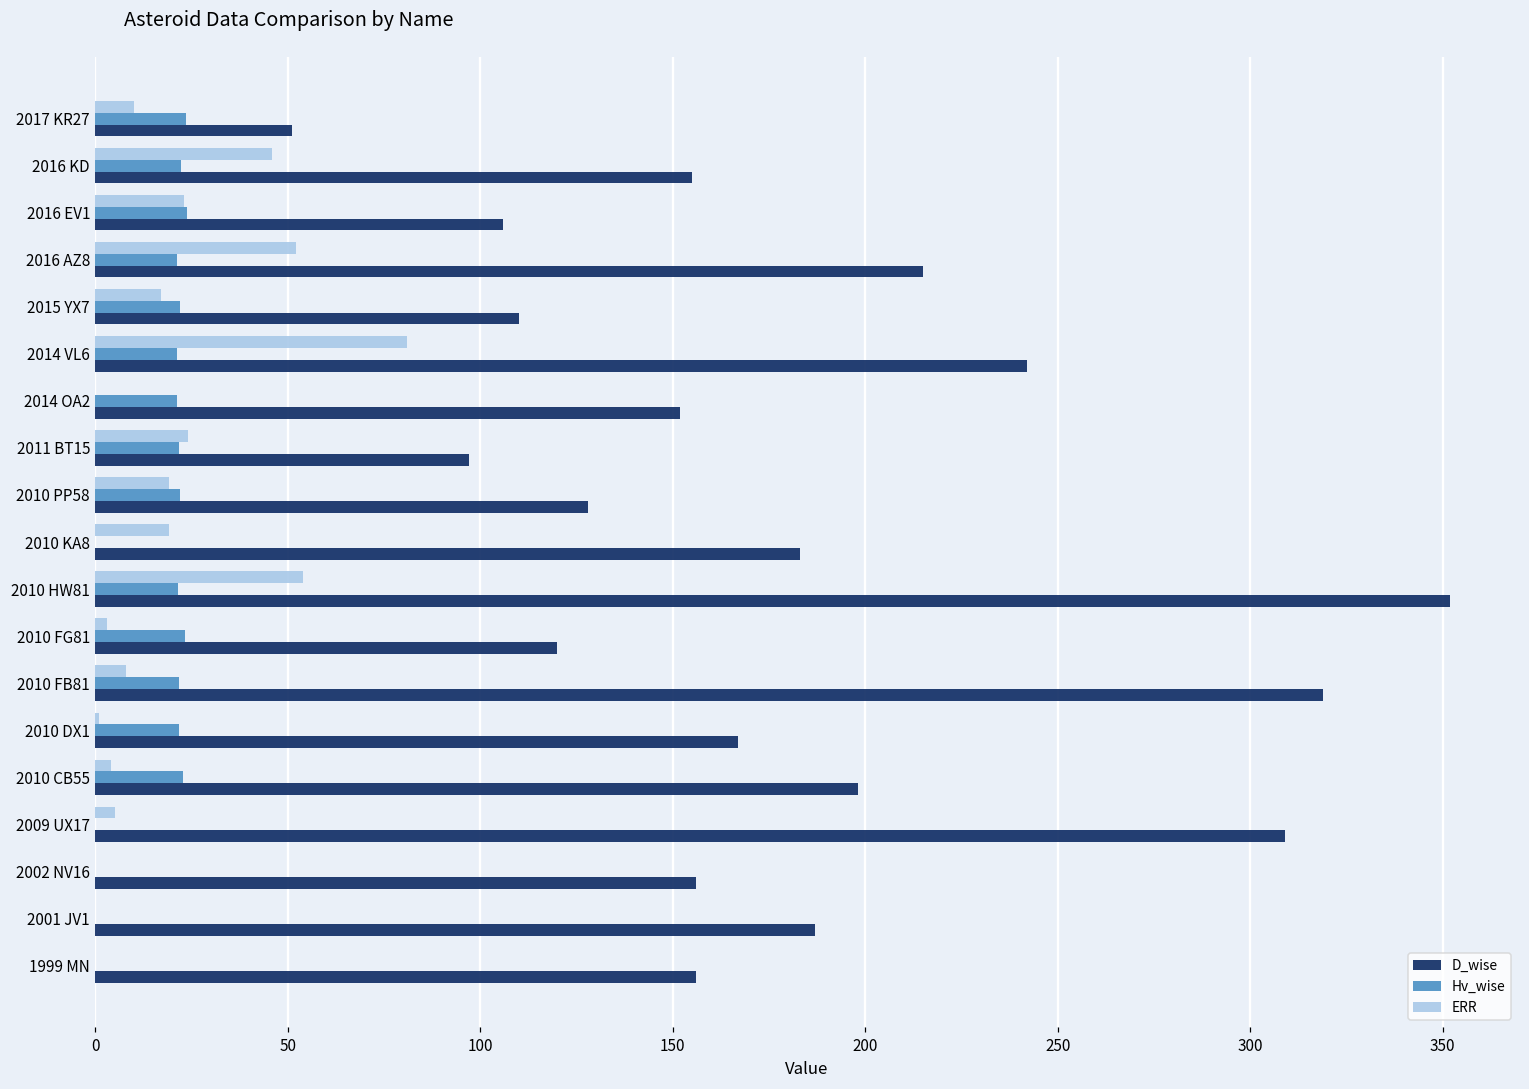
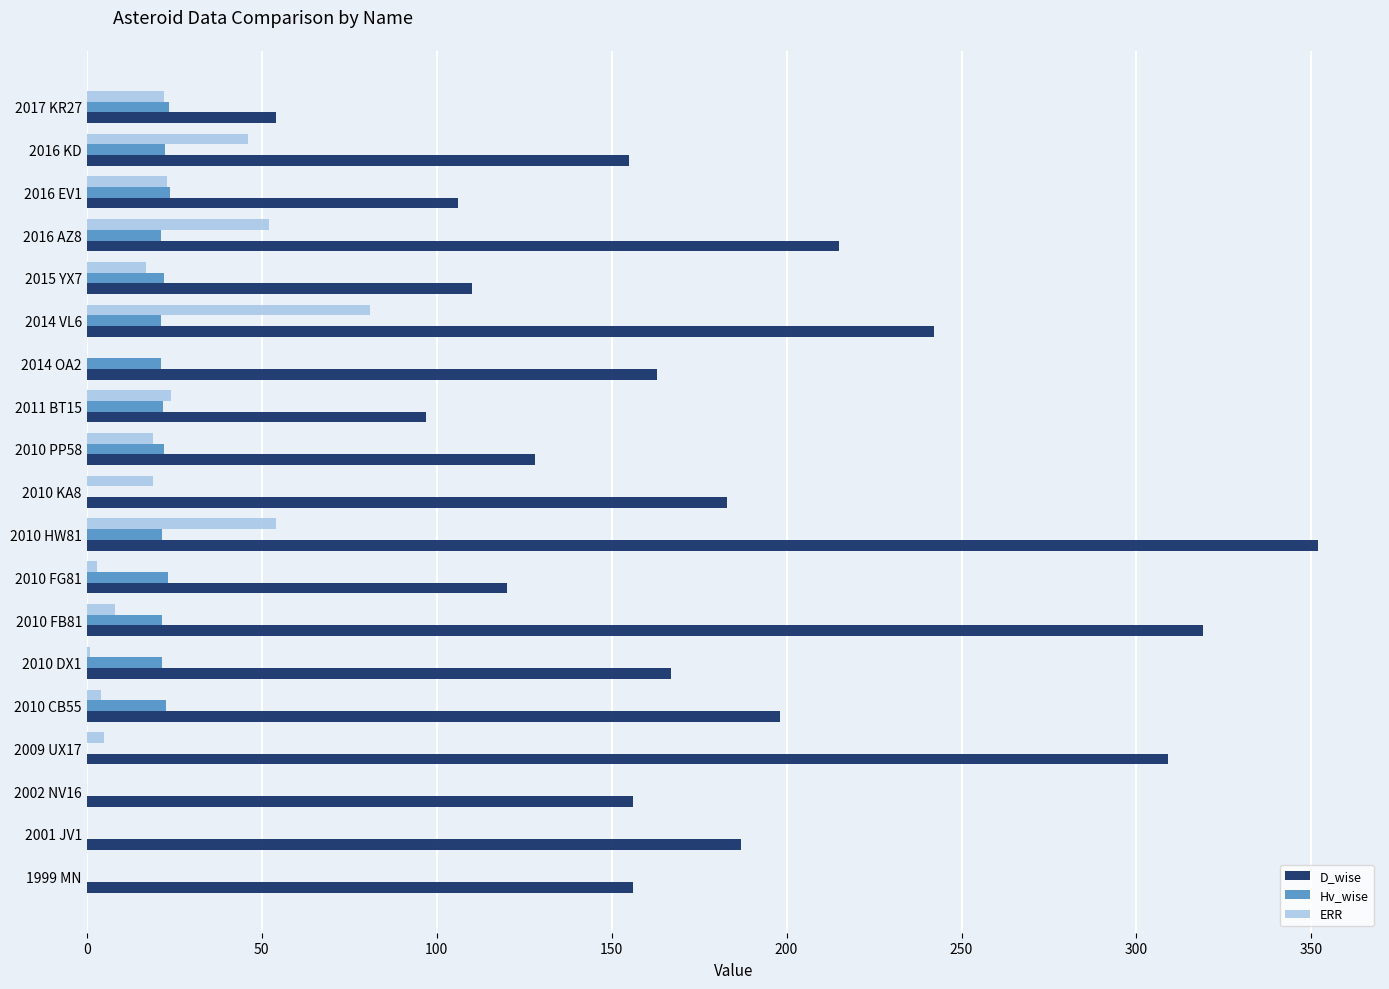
  {
    "D_wise": {
-     "2017 KR27": 51,
+     "2017 KR27": 54,
      "2016 KD": 155,
      "2016 EV1": 106,
      "2016 AZ8": 215,
      "2015 YX7": 110,
      "2014 VL6": 242,
-     "2014 OA2": 152,
+     "2014 OA2": 163,
      "2011 BT15": 97,
      "2010 PP58": 128,
      "2010 KA8": 183,
      "2010 HW81": 352,
      "2010 FG81": 120,
      "2010 FB81": 319,
      "2010 DX1": 167,
      "2010 CB55": 198,
      "2009 UX17": 309,
      "2002 NV16": 156,
      "2001 JV1": 187,
      "1999 MN": 156
    },
    "Hv_wise": {
      "2017 KR27": 24,
      "2016 KD": 22,
      "2016 EV1": 24,
      "2016 AZ8": 21,
      "2015 YX7": 22,
      "2014 VL6": 21,
      "2014 OA2": 21,
      "2011 BT15": 22,
      "2010 PP58": 22,
      "2010 KA8": 0,
      "2010 HW81": 21,
      "2010 FG81": 23,
      "2010 FB81": 22,
      "2010 DX1": 22,
      "2010 CB55": 23,
      "2009 UX17": 0,
      "2002 NV16": 0,
      "2001 JV1": 0,
      "1999 MN": 0
    },
    "ERR": {
-     "2017 KR27": 10,
+     "2017 KR27": 22,
      "2016 KD": 46,
      "2016 EV1": 23,
      "2016 AZ8": 52,
      "2015 YX7": 17,
      "2014 VL6": 81,
      "2014 OA2": 0,
      "2011 BT15": 24,
      "2010 PP58": 19,
      "2010 KA8": 19,
      "2010 HW81": 54,
      "2010 FG81": 3,
      "2010 FB81": 8,
      "2010 DX1": 1,
      "2010 CB55": 4,
      "2009 UX17": 5,
      "2002 NV16": 0,
      "2001 JV1": 0,
      "1999 MN": 0
    }
  }
